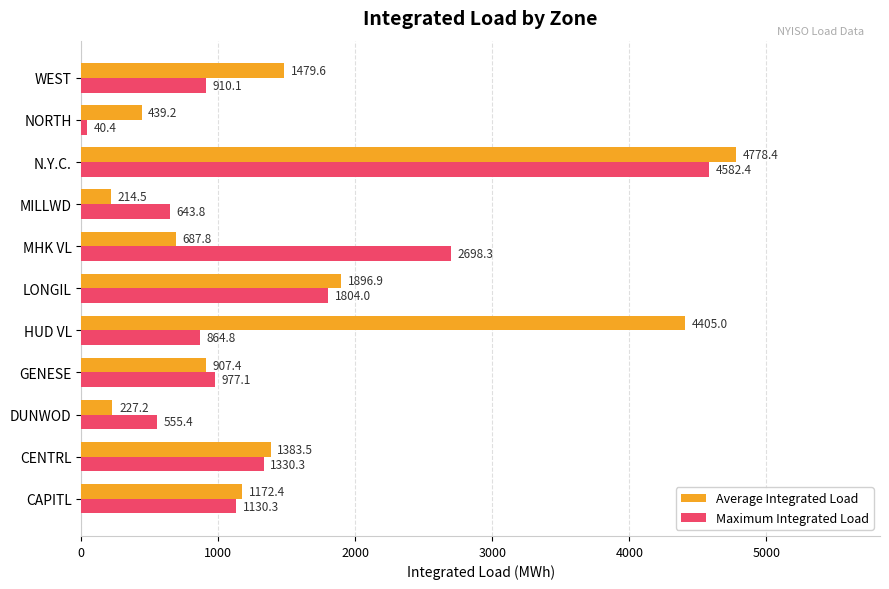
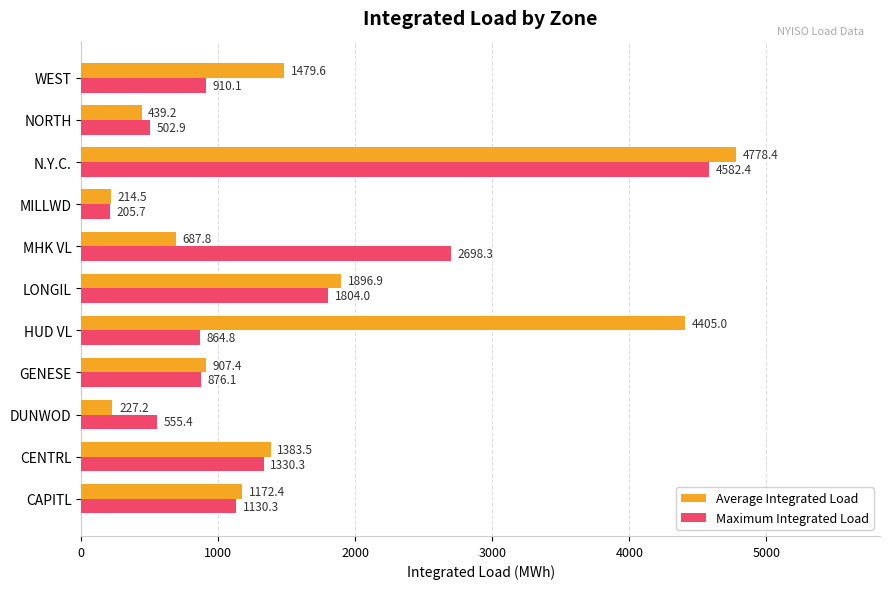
  {
    "Average Integrated Load": {
      "WEST": 1479.6,
      "NORTH": 439.2,
      "N.Y.C.": 4778.4,
      "MILLWD": 214.5,
      "MHK VL": 687.8,
      "LONGIL": 1896.9,
      "HUD VL": 4405.0,
      "GENESE": 907.4,
      "DUNWOD": 227.2,
      "CENTRL": 1383.5,
      "CAPITL": 1172.4
    },
    "Maximum Integrated Load": {
      "WEST": 910.1,
-     "NORTH": 40.4,
+     "NORTH": 502.9,
      "N.Y.C.": 4582.4,
-     "MILLWD": 643.8,
+     "MILLWD": 205.7,
      "MHK VL": 2698.3,
      "LONGIL": 1804.0,
      "HUD VL": 864.8,
-     "GENESE": 977.1,
+     "GENESE": 876.1,
      "DUNWOD": 555.4,
      "CENTRL": 1330.3,
      "CAPITL": 1130.3
    }
  }
